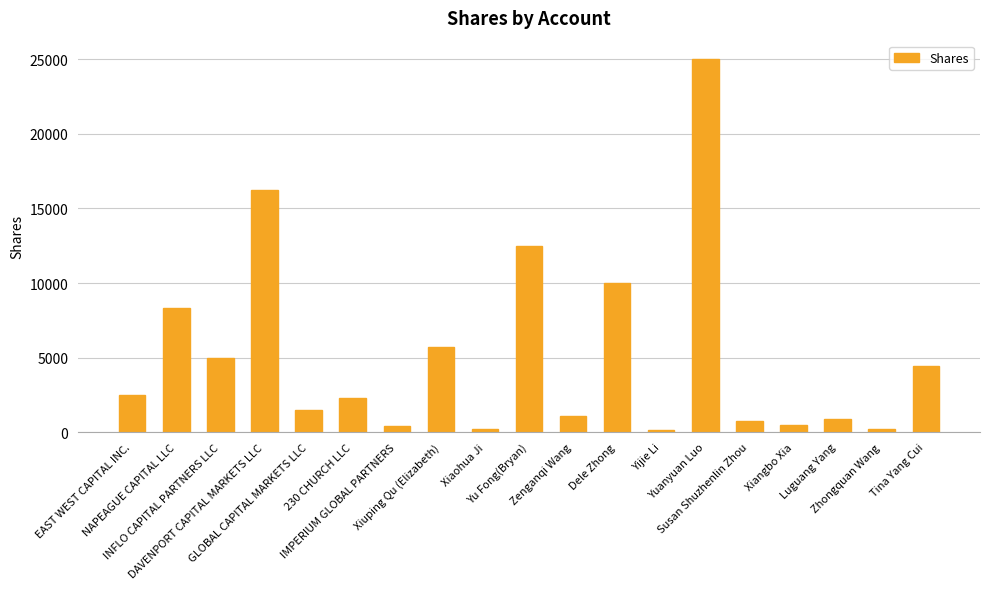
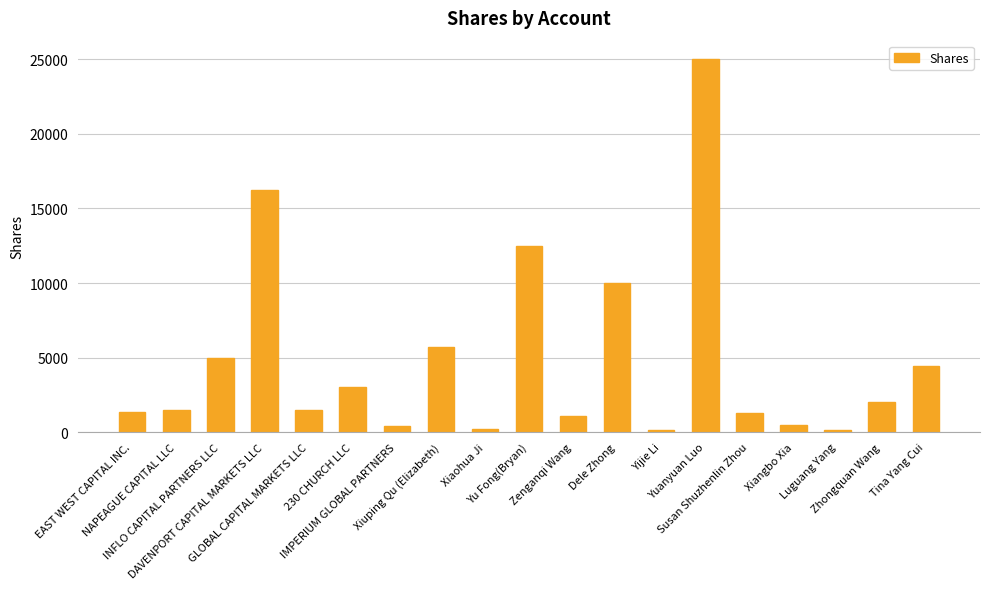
  {
-   "EAST WEST CAPITAL INC.": 2500,
-   "NAPEAGUE CAPITAL LLC": 8300,
+   "EAST WEST CAPITAL INC.": 1400,
+   "NAPEAGUE CAPITAL LLC": 1500,
    "INFLO CAPITAL PARTNERS LLC": 5000,
    "DAVENPORT CAPITAL MARKETS LLC": 16200,
    "GLOBAL CAPITAL MARKETS LLC": 1500,
-   "230 CHURCH LLC": 2300,
+   "230 CHURCH LLC": 3000,
    "IMPERIUM GLOBAL PARTNERS": 400,
    "Xiuping Qu (Elizabeth)": 5700,
    "Xiaohua Ji": 200,
    "Yu Fong(Bryan)": 12500,
    "Zenganqi Wang": 1100,
    "Dele Zhong": 10000,
    "Yuanyuan Luo": 25000,
-   "Susan Shuzhenlin Zhou": 700,
+   "Susan Shuzhenlin Zhou": 1300,
    "Xiangbo Xia": 500,
-   "Luguang Yang": 900,
-   "Zhongquan Wang": 200,
+   "Luguang Yang": 100,
+   "Zhongquan Wang": 2100,
    "Tina Yang Cui": 4500
  }
